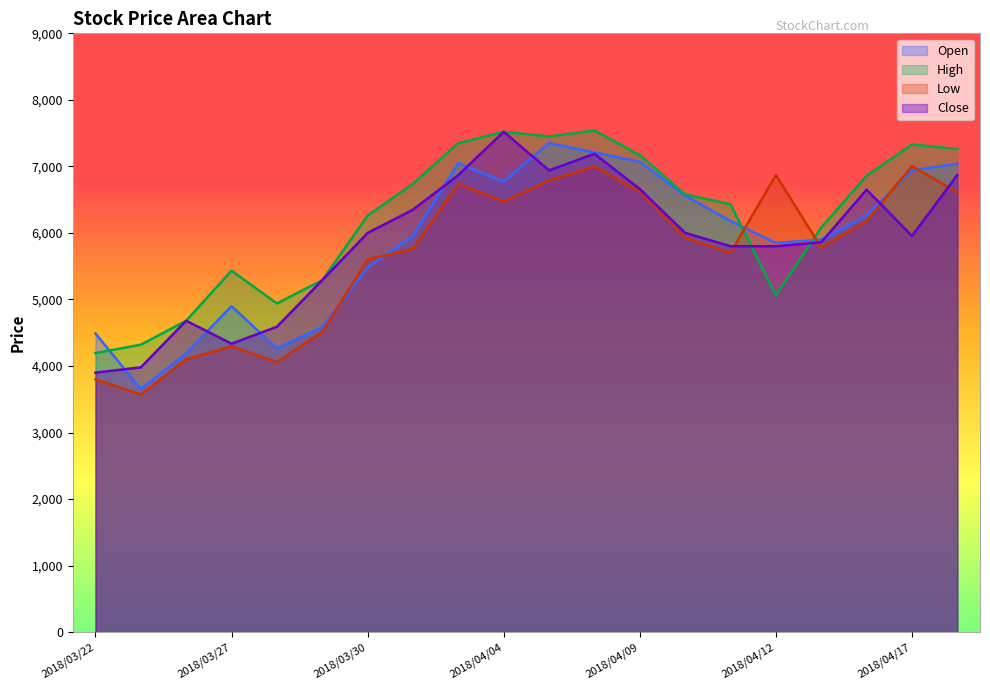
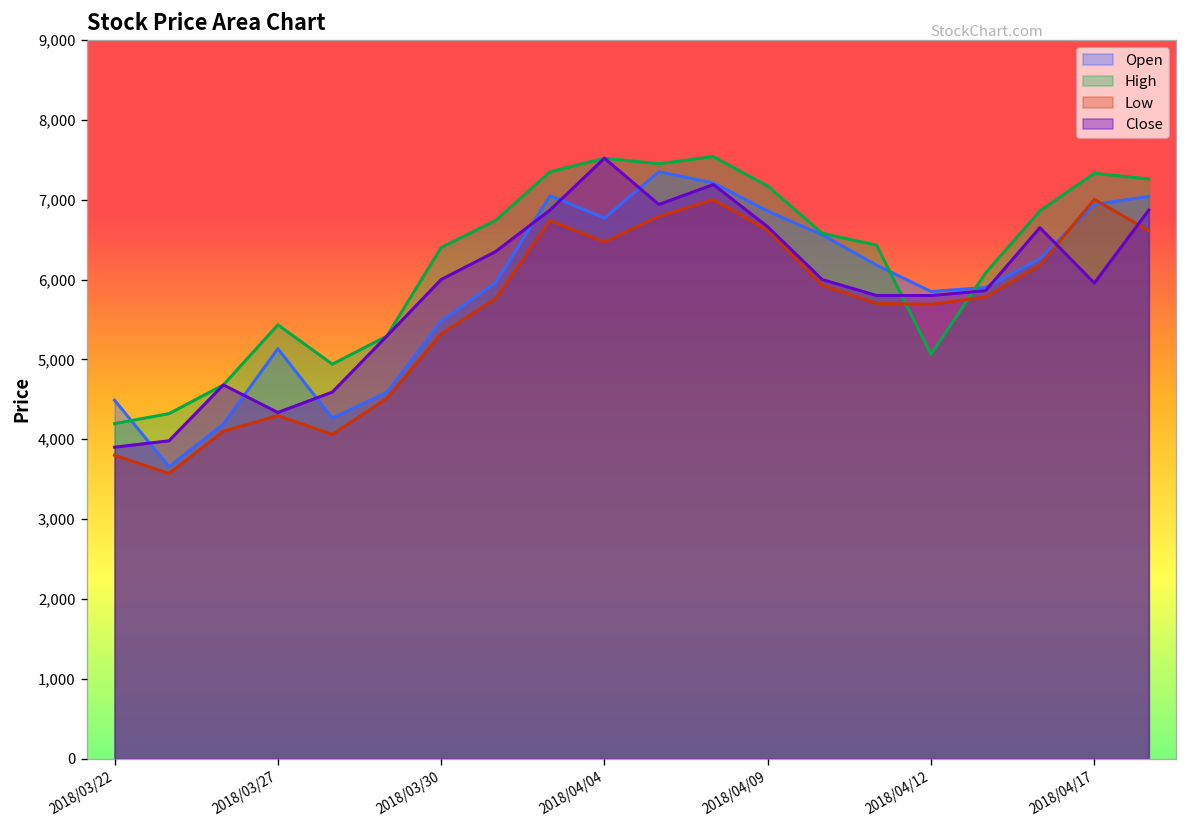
  {
    "Open": {
      "2018/03/22": "4,500",
-     "2018/03/27": "4,900",
+     "2018/03/27": "5,100",
      "2018/03/30": "5,500",
      "2018/04/04": "6,800",
-     "2018/04/09": "7,100",
+     "2018/04/09": "6,900",
      "2018/04/12": "5,900",
      "2018/04/17": "6,900"
    },
    "High": {
      "2018/03/22": "4,200",
      "2018/03/27": "5,400",
-     "2018/03/30": "6,300",
+     "2018/03/30": "6,400",
      "2018/04/09": "7,200",
      "2018/04/12": "5,100",
      "2018/04/17": "7,300"
    },
    "Low": {
      "2018/03/22": "3,800",
      "2018/03/27": "4,300",
-     "2018/03/30": "5,600",
+     "2018/03/30": "5,300",
      "2018/04/04": "6,500",
      "2018/04/09": "6,600",
-     "2018/04/12": "6,900",
+     "2018/04/12": "5,700",
      "2018/04/17": "7,000"
    },
    "Close": {
      "2018/03/22": "3,900",
      "2018/03/27": "4,300",
      "2018/03/30": "6,000",
      "2018/04/09": "6,700",
      "2018/04/12": "5,800",
      "2018/04/17": "6,000"
    }
  }
